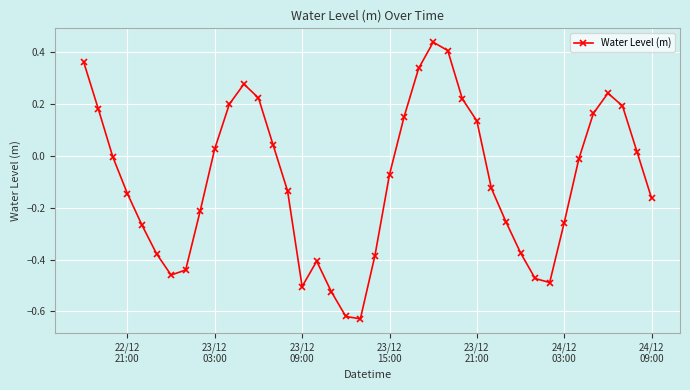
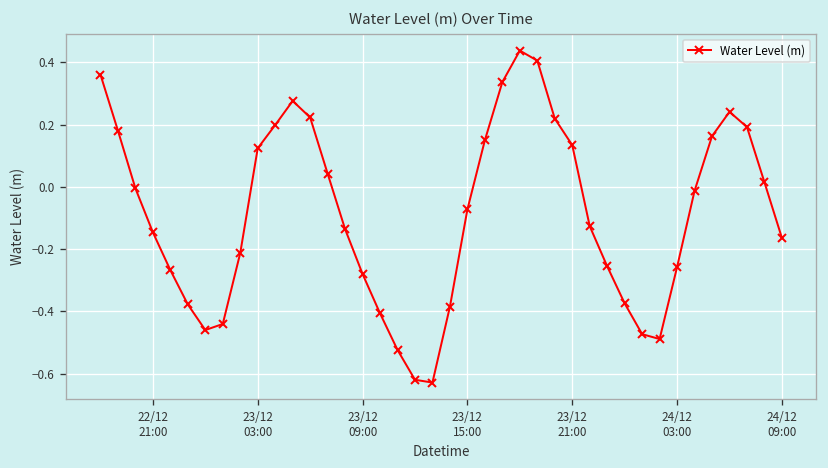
  {
    "22/12 21:00": -0.15,
-   "23/12 03:00": 0.03,
-   "23/12 09:00": -0.50,
+   "23/12 03:00": 0.12,
+   "23/12 09:00": -0.28,
    "23/12 15:00": -0.07,
    "23/12 21:00": 0.13,
    "24/12 03:00": -0.26,
    "24/12 09:00": -0.16
  }
